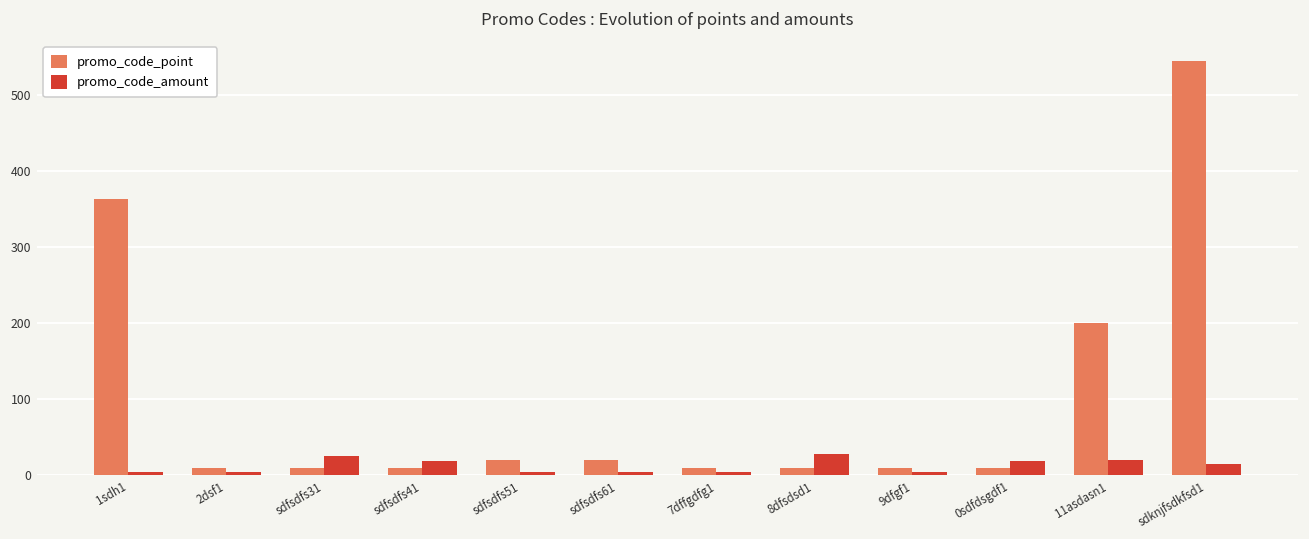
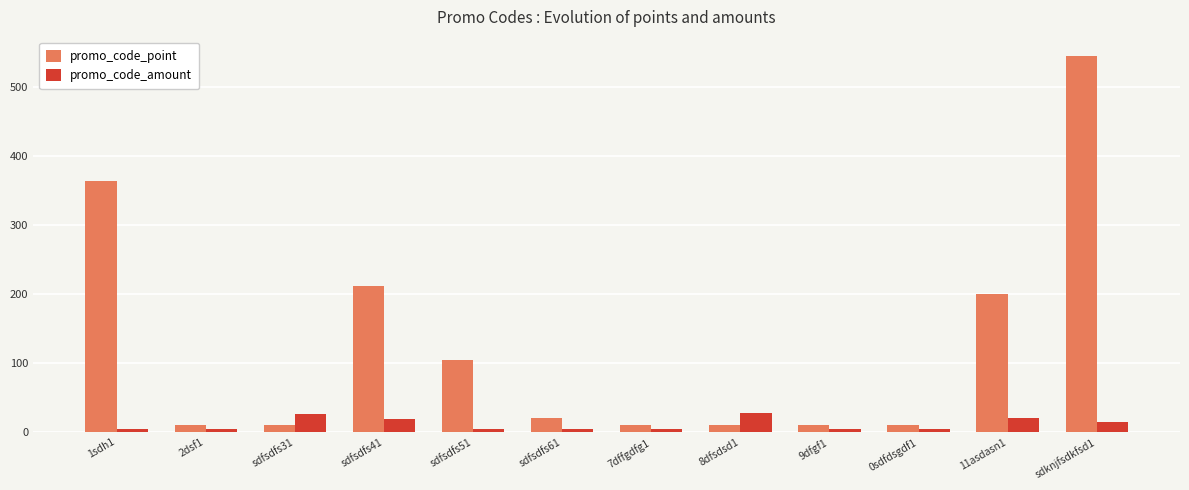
  {
    "promo_code_point": {
      "1sdh1": 360,
      "2dsf1": 10,
      "sdfsdfs31": 10,
-     "sdfsdfs41": 10,
-     "sdfsdfs51": 20,
+     "sdfsdfs41": 210,
+     "sdfsdfs51": 100,
      "sdfsdfs61": 20,
      "7dffgdfg1": 10,
      "8dfsdsd1": 10,
      "9dfgf1": 10,
      "0sdfdsgdf1": 10,
      "11asdasn1": 200,
      "sdknjfsdkfsd1": 550
    },
    "promo_code_amount": {
      "1sdh1": 10,
      "2dsf1": 10,
      "sdfsdfs31": 30,
      "sdfsdfs41": 20,
      "sdfsdfs51": 10,
      "sdfsdfs61": 10,
      "7dffgdfg1": 10,
      "8dfsdsd1": 30,
      "9dfgf1": 10,
-     "0sdfdsgdf1": 20,
+     "0sdfdsgdf1": 10,
      "11asdasn1": 20,
      "sdknjfsdkfsd1": 20
    }
  }
